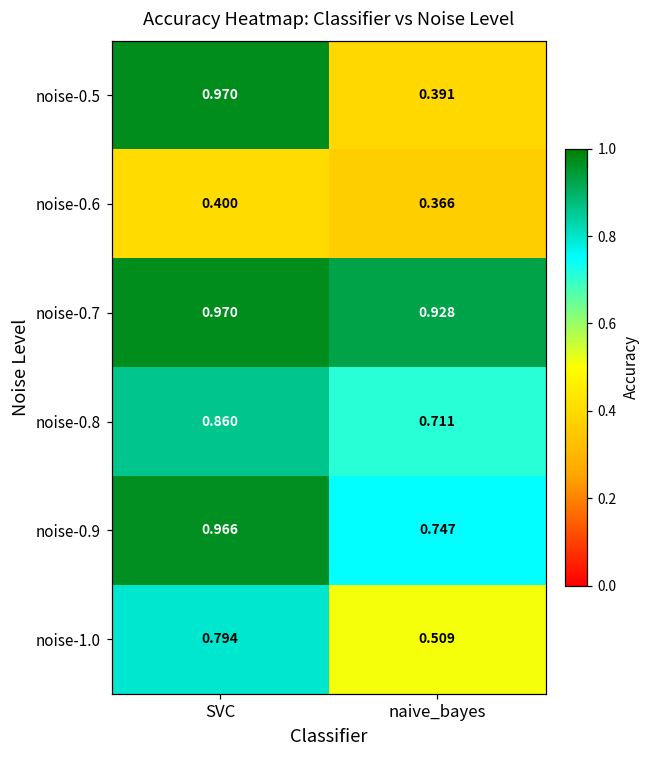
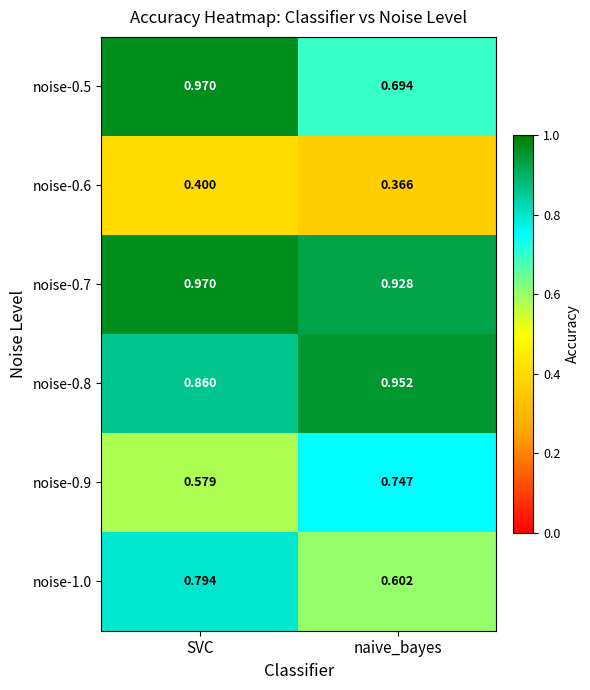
  {
    "noise-0.5": {
      "SVC": 0.970,
-     "naive_bayes": 0.391
+     "naive_bayes": 0.694
    },
    "noise-0.6": {
      "SVC": 0.400,
      "naive_bayes": 0.366
    },
    "noise-0.7": {
      "SVC": 0.970,
      "naive_bayes": 0.928
    },
    "noise-0.8": {
      "SVC": 0.860,
-     "naive_bayes": 0.711
+     "naive_bayes": 0.952
    },
    "noise-0.9": {
-     "SVC": 0.966,
+     "SVC": 0.579,
      "naive_bayes": 0.747
    },
    "noise-1.0": {
      "SVC": 0.794,
-     "naive_bayes": 0.509
+     "naive_bayes": 0.602
    }
  }
